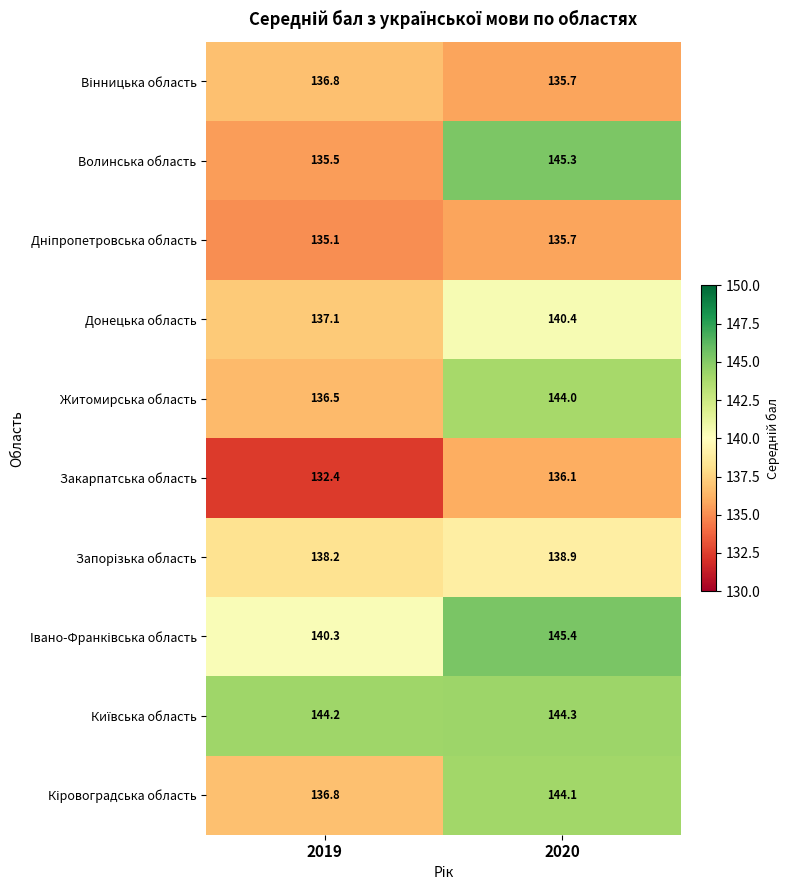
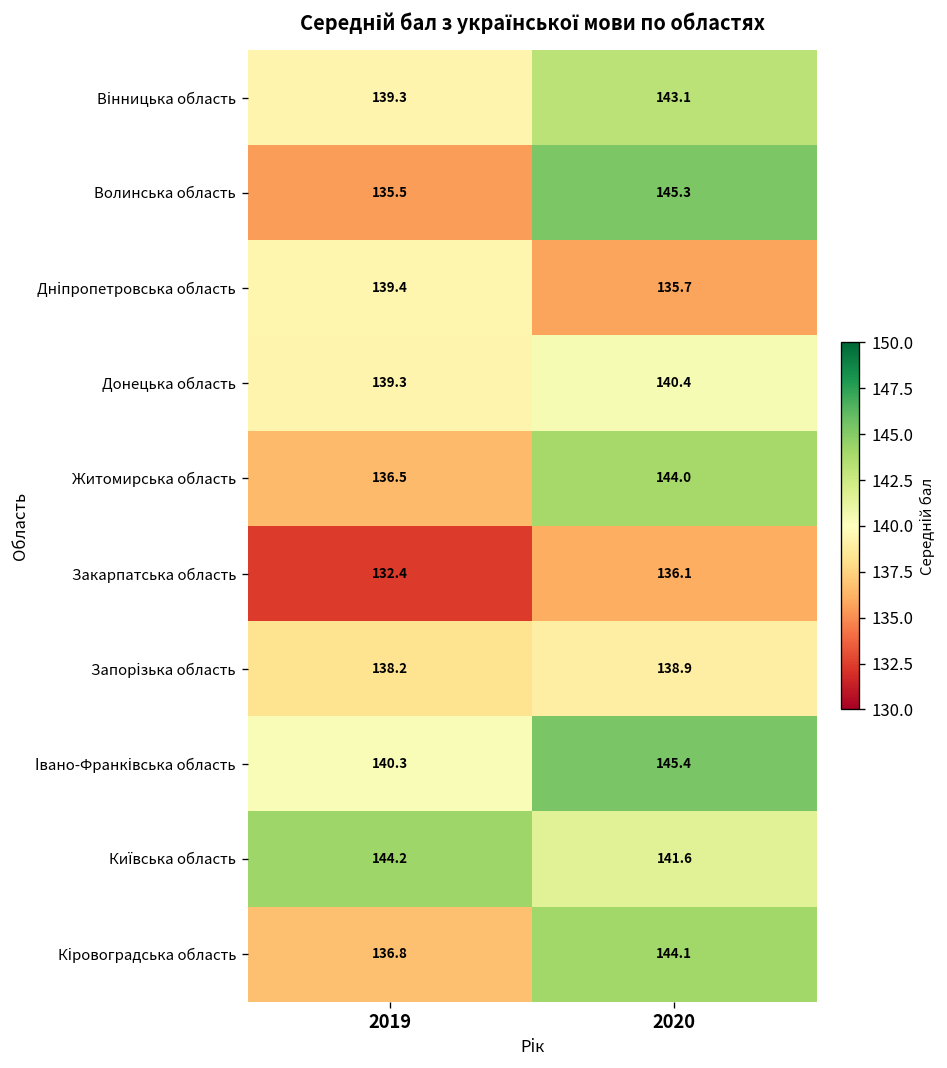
  {
    "Вінницька область": {
-     "2019": 136.8,
-     "2020": 135.7
+     "2019": 139.3,
+     "2020": 143.1
    },
    "Волинська область": {
      "2019": 135.5,
      "2020": 145.3
    },
    "Дніпропетровська область": {
-     "2019": 135.1,
+     "2019": 139.4,
      "2020": 135.7
    },
    "Донецька область": {
-     "2019": 137.1,
+     "2019": 139.3,
      "2020": 140.4
    },
    "Житомирська область": {
      "2019": 136.5,
      "2020": 144.0
    },
    "Закарпатська область": {
      "2019": 132.4,
      "2020": 136.1
    },
    "Запорізька область": {
      "2019": 138.2,
      "2020": 138.9
    },
    "Івано-Франківська область": {
      "2019": 140.3,
      "2020": 145.4
    },
    "Київська область": {
      "2019": 144.2,
-     "2020": 144.3
+     "2020": 141.6
    },
    "Кіровоградська область": {
      "2019": 136.8,
      "2020": 144.1
    }
  }
